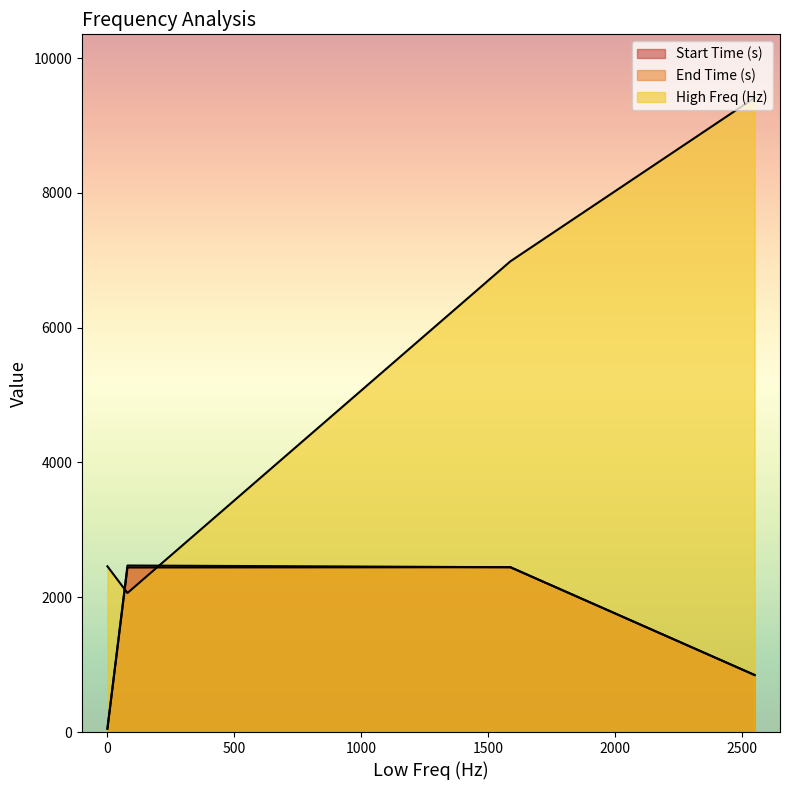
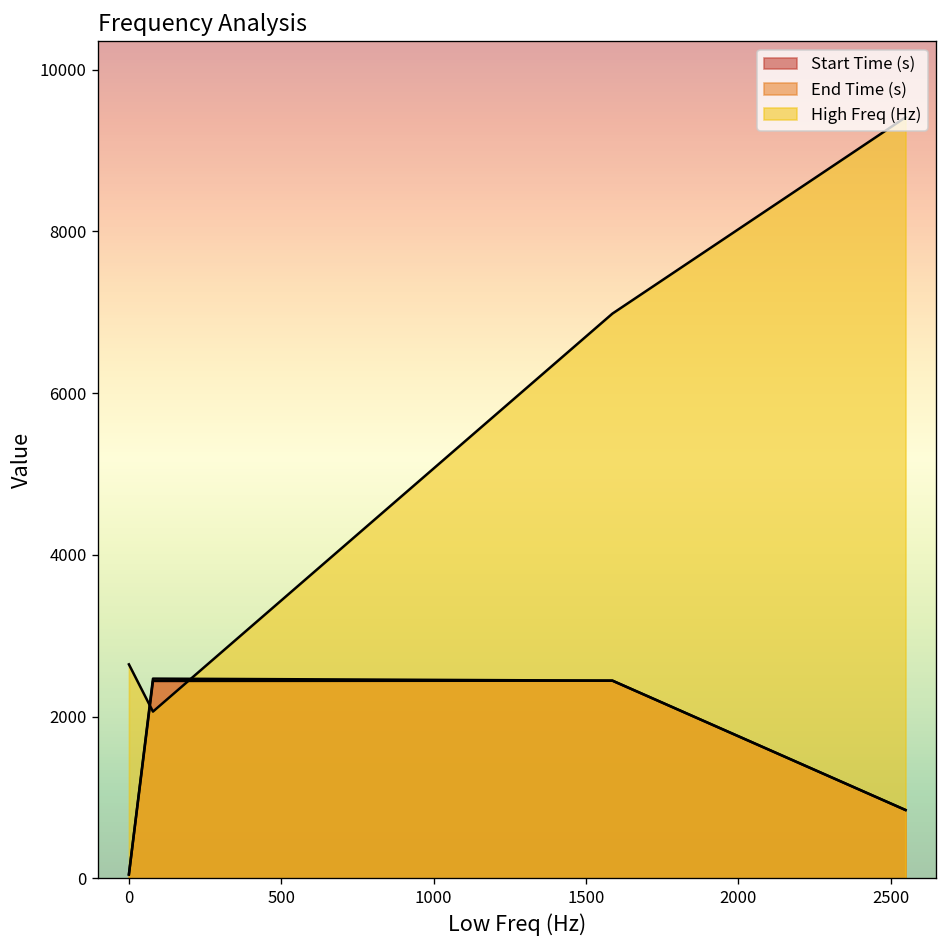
  {
    "High Freq (Hz)": {
-     "0": 2500
+     "0": 2600
    }
  }
